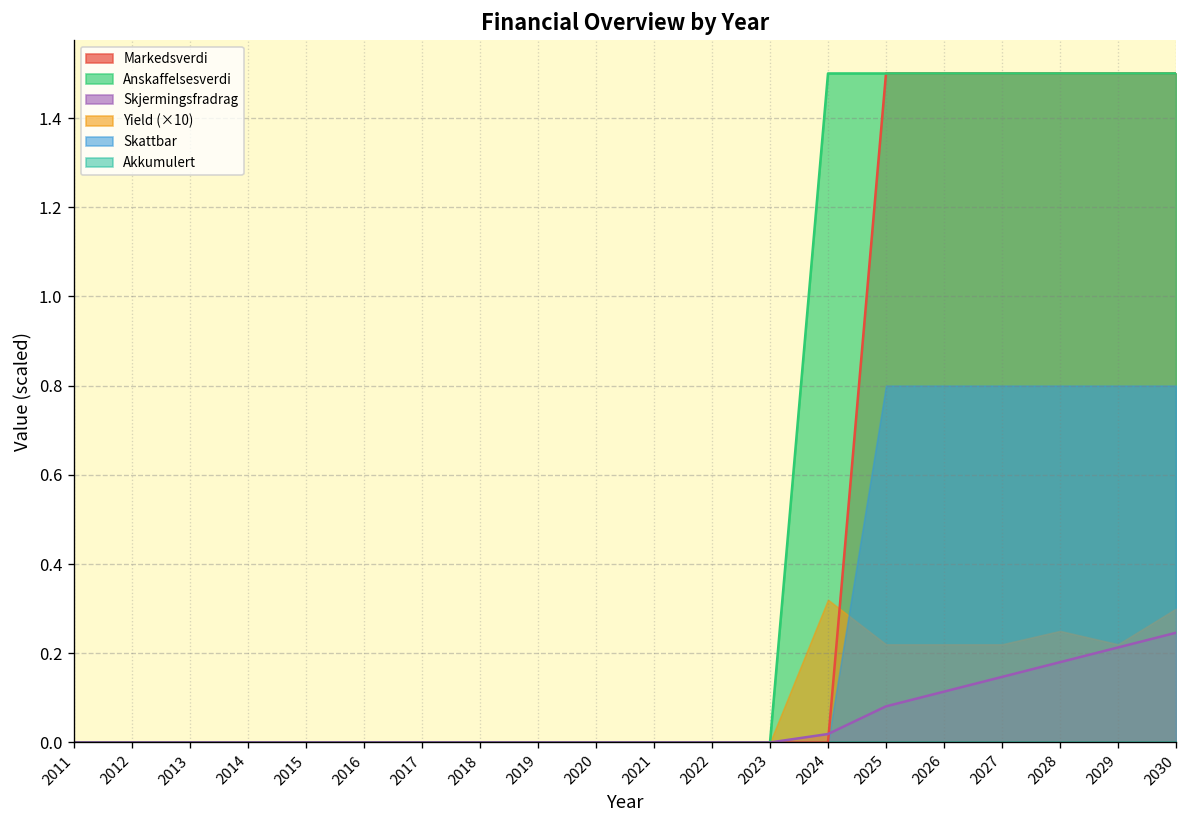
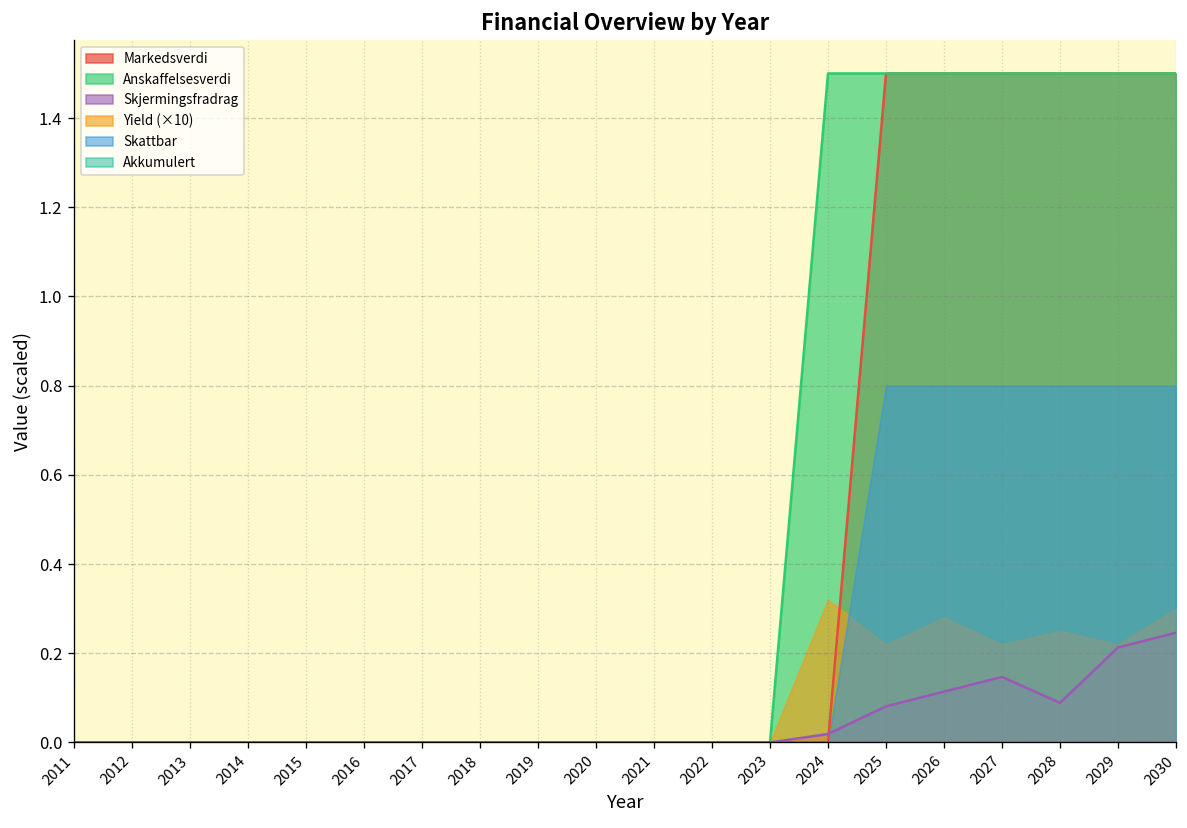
  {
    "Skjermingsfradrag": {
      "2024": 0.02,
      "2025": 0.08,
      "2026": 0.11,
      "2027": 0.15,
-     "2028": 0.18,
+     "2028": 0.09,
      "2029": 0.21,
      "2030": 0.25
    },
    "Yield (×10)": {
      "2024": 0.32,
      "2025": 0.22,
-     "2026": 0.22,
+     "2026": 0.28,
      "2027": 0.22,
      "2028": 0.25,
      "2029": 0.22,
      "2030": 0.30
    },
    "Skattbar": {
      "2025": 0.80,
      "2026": 0.80,
      "2027": 0.80,
      "2028": 0.80,
      "2029": 0.80,
      "2030": 0.80
    }
  }
